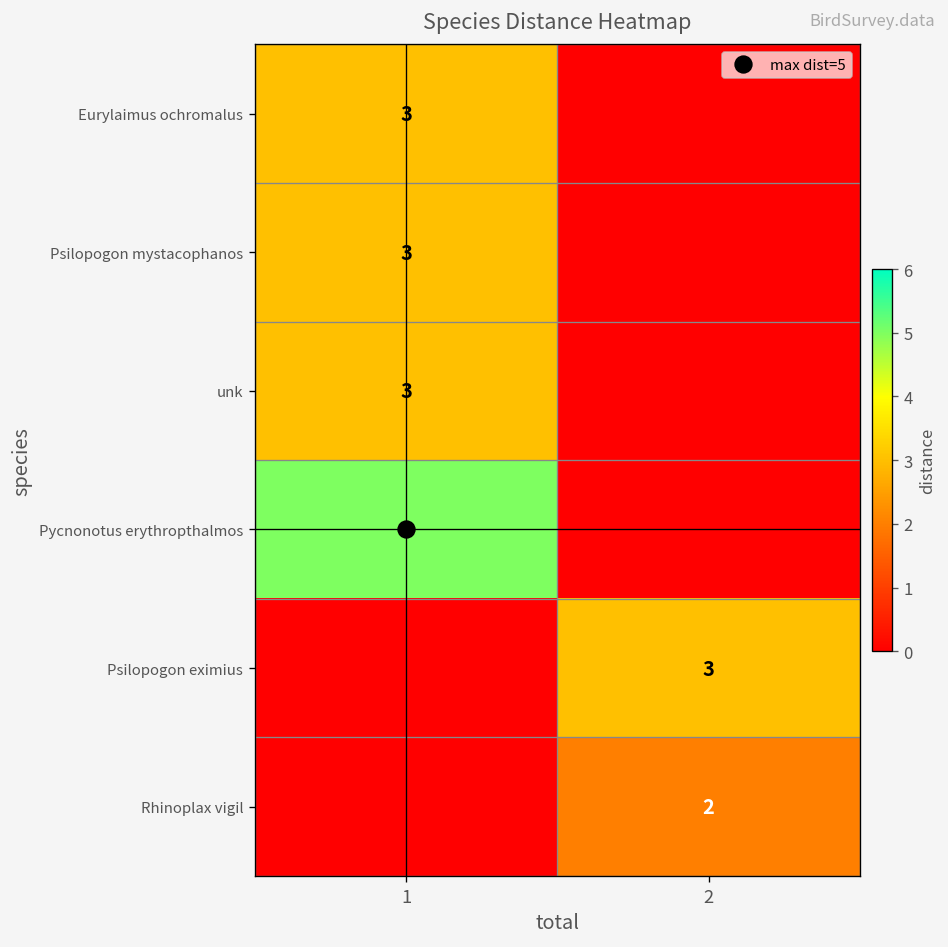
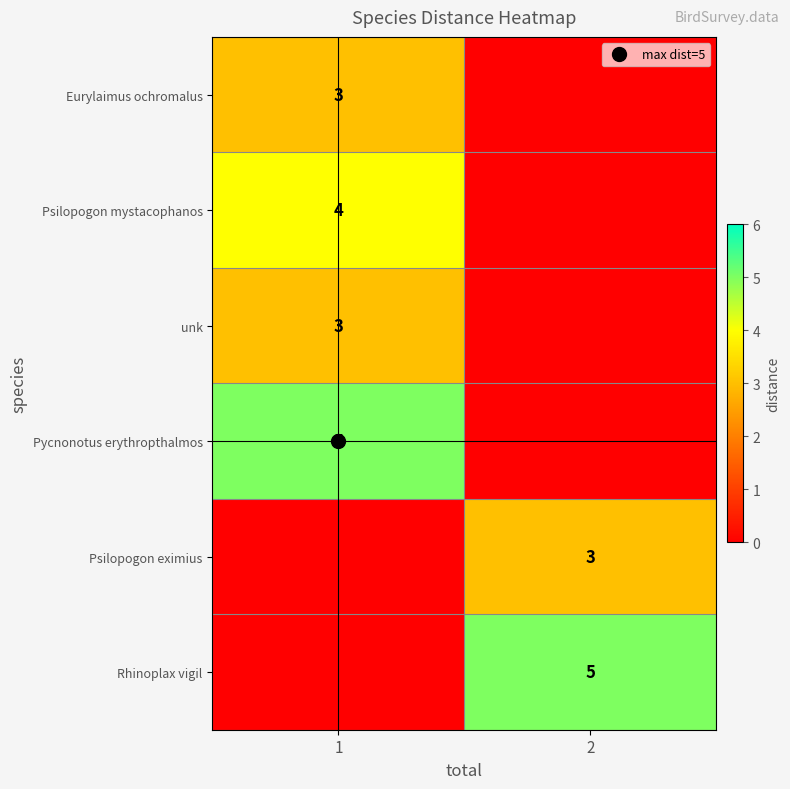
  {
    "Eurylaimus ochromalus": {
      "1": 3
    },
    "Psilopogon mystacophanos": {
-     "1": 3
+     "1": 4
    },
    "unk": {
      "1": 3
    },
    "Psilopogon eximius": {
      "2": 3
    },
    "Rhinoplax vigil": {
-     "2": 2
+     "2": 5
    }
  }
